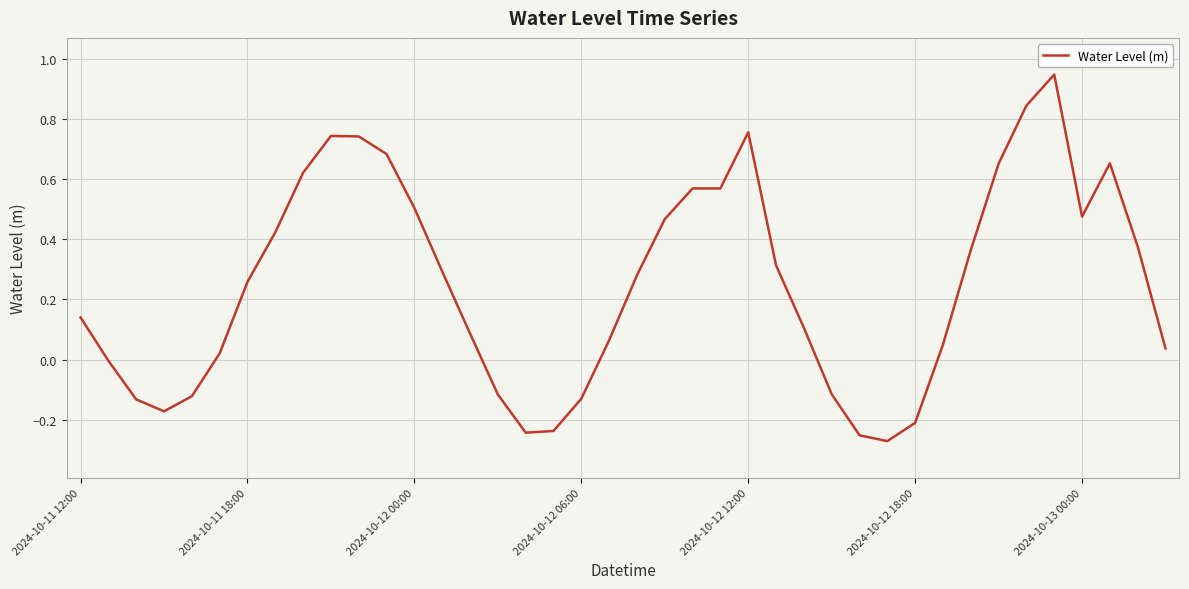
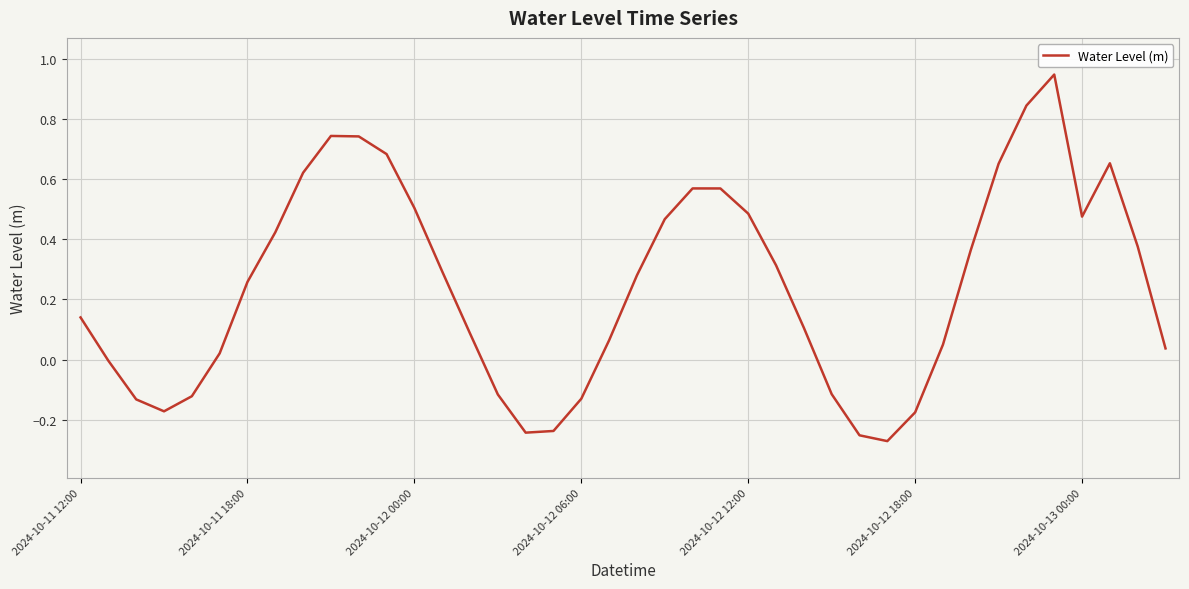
  {
    "2024-10-11 12:00": 0.14,
    "2024-10-11 18:00": 0.26,
    "2024-10-12 00:00": 0.50,
    "2024-10-12 06:00": -0.13,
-   "2024-10-12 12:00": 0.76,
-   "2024-10-12 18:00": -0.21,
+   "2024-10-12 12:00": 0.48,
+   "2024-10-12 18:00": -0.18,
    "2024-10-13 00:00": 0.47
  }
